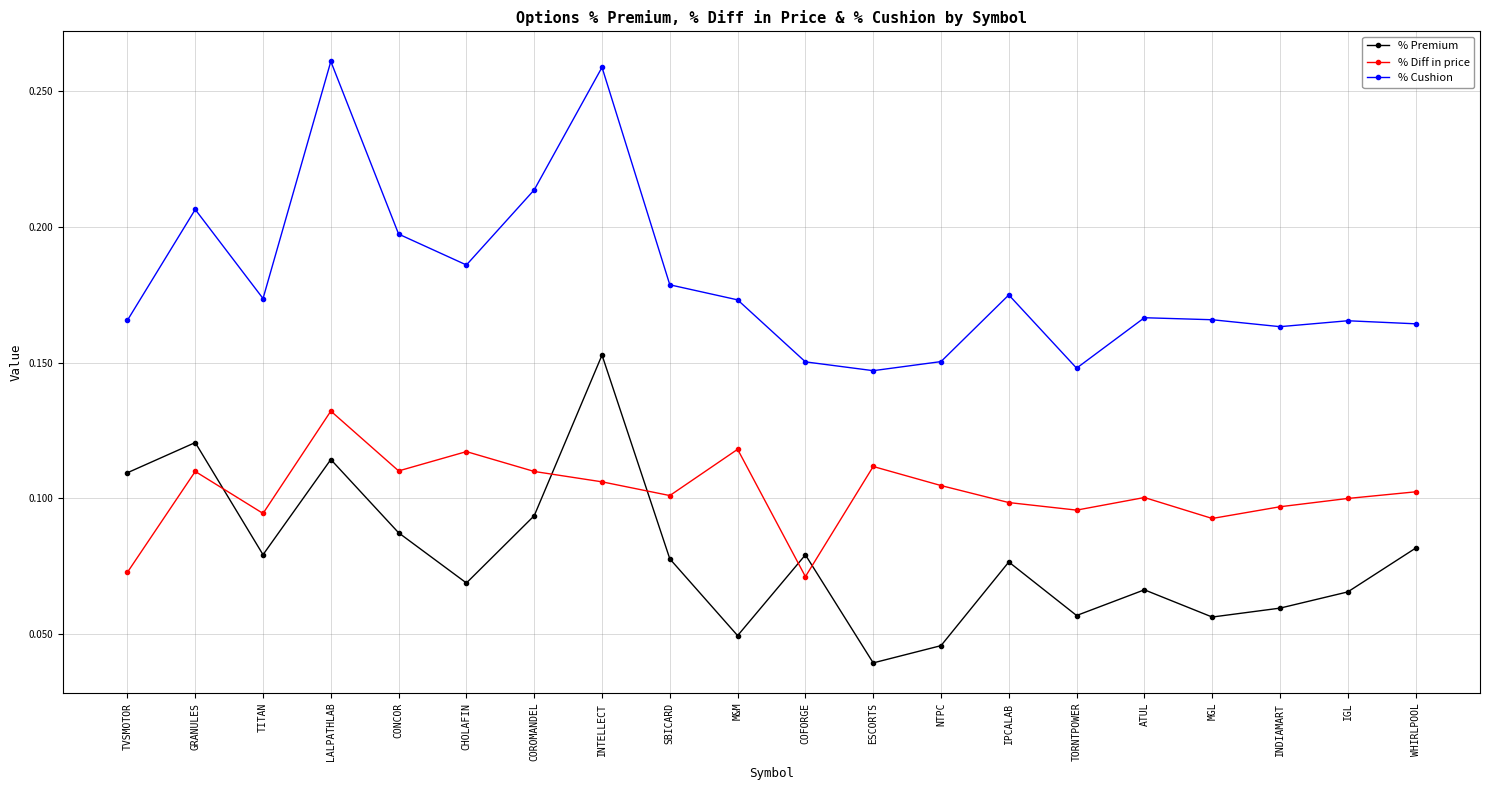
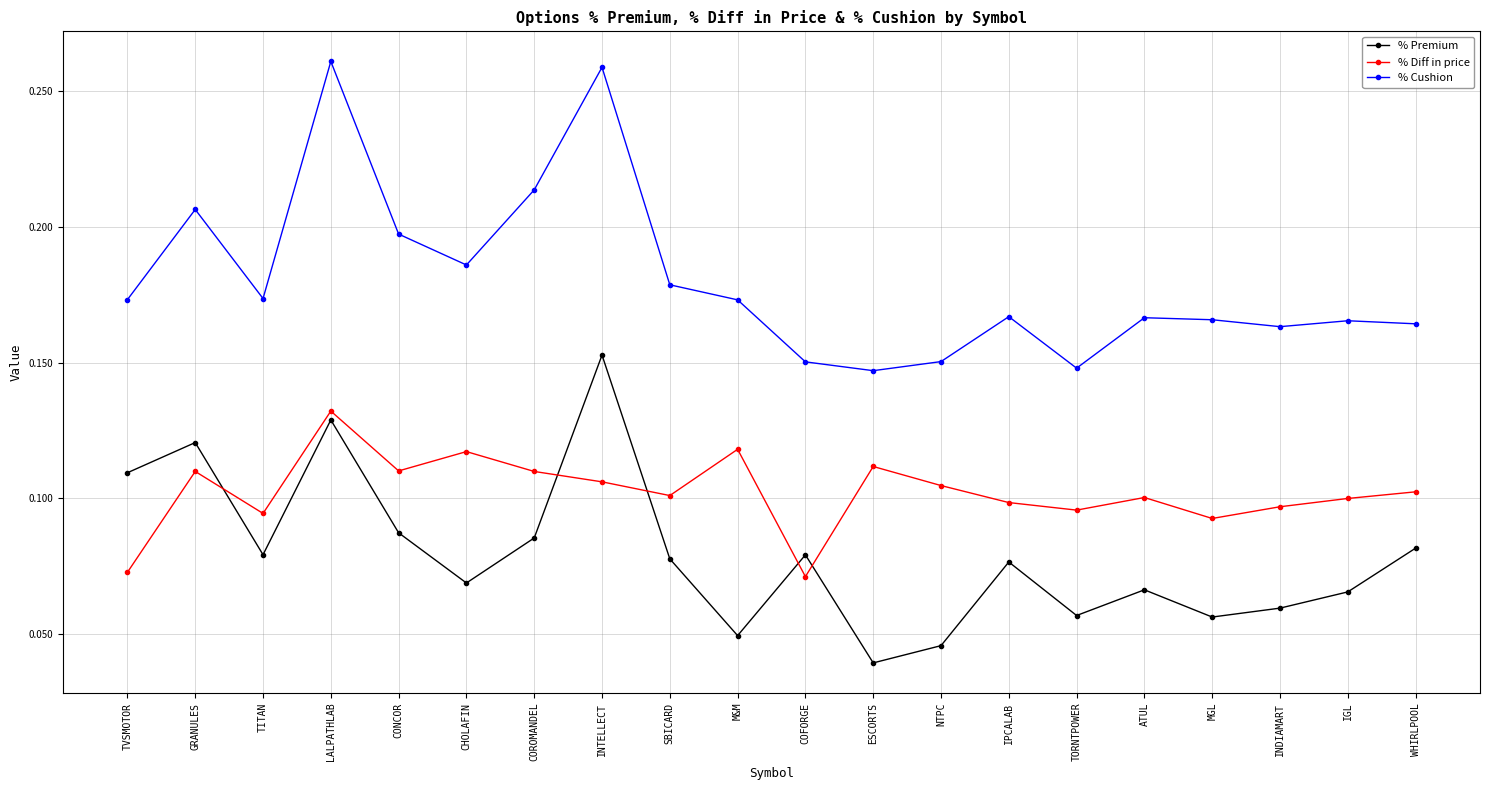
  {
    "% Premium": {
      "TVSMOTOR": 0.109,
      "GRANULES": 0.121,
      "TITAN": 0.079,
-     "LALPATHLAB": 0.114,
+     "LALPATHLAB": 0.129,
      "CONCOR": 0.087,
      "CHOLAFIN": 0.069,
-     "COROMANDEL": 0.094,
+     "COROMANDEL": 0.085,
      "INTELLECT": 0.153,
      "SBICARD": 0.078,
      "M&M": 0.049,
      "COFORGE": 0.079,
      "ESCORTS": 0.039,
      "NTPC": 0.046,
      "IPCALAB": 0.077,
      "TORNTPOWER": 0.057,
      "ATUL": 0.066,
      "MGL": 0.056,
      "INDIAMART": 0.060,
      "IGL": 0.066,
      "WHIRLPOOL": 0.082
    },
    "% Diff in price": {
      "TVSMOTOR": 0.073,
      "GRANULES": 0.110,
      "TITAN": 0.094,
      "LALPATHLAB": 0.132,
      "CONCOR": 0.110,
      "CHOLAFIN": 0.117,
      "COROMANDEL": 0.110,
      "INTELLECT": 0.106,
      "SBICARD": 0.101,
      "M&M": 0.118,
      "COFORGE": 0.071,
      "ESCORTS": 0.112,
      "NTPC": 0.105,
      "IPCALAB": 0.098,
      "TORNTPOWER": 0.096,
      "ATUL": 0.100,
      "MGL": 0.093,
      "INDIAMART": 0.097,
      "IGL": 0.100,
      "WHIRLPOOL": 0.102
    },
    "% Cushion": {
-     "TVSMOTOR": 0.166,
+     "TVSMOTOR": 0.173,
      "GRANULES": 0.207,
      "TITAN": 0.174,
      "LALPATHLAB": 0.261,
      "CONCOR": 0.197,
      "CHOLAFIN": 0.186,
      "COROMANDEL": 0.214,
      "INTELLECT": 0.259,
      "SBICARD": 0.179,
      "M&M": 0.173,
      "COFORGE": 0.150,
      "ESCORTS": 0.147,
      "NTPC": 0.150,
-     "IPCALAB": 0.175,
+     "IPCALAB": 0.167,
      "TORNTPOWER": 0.148,
      "ATUL": 0.167,
      "MGL": 0.166,
      "INDIAMART": 0.163,
      "IGL": 0.165,
      "WHIRLPOOL": 0.164
    }
  }
